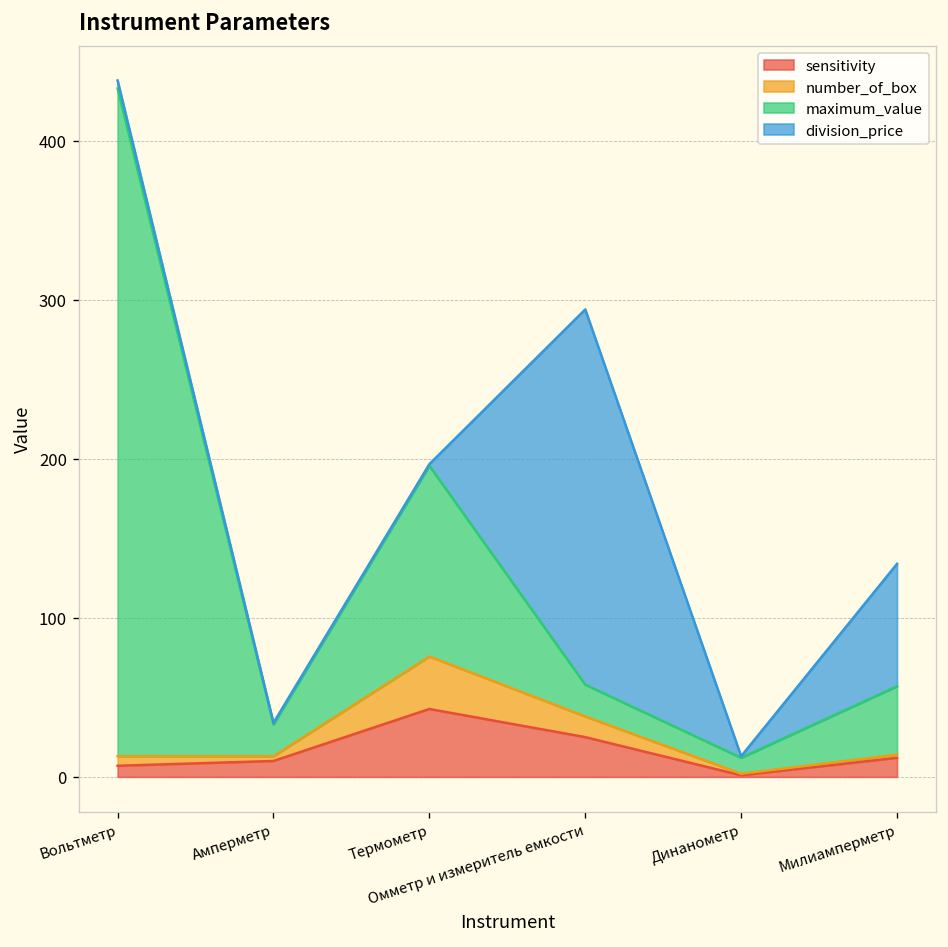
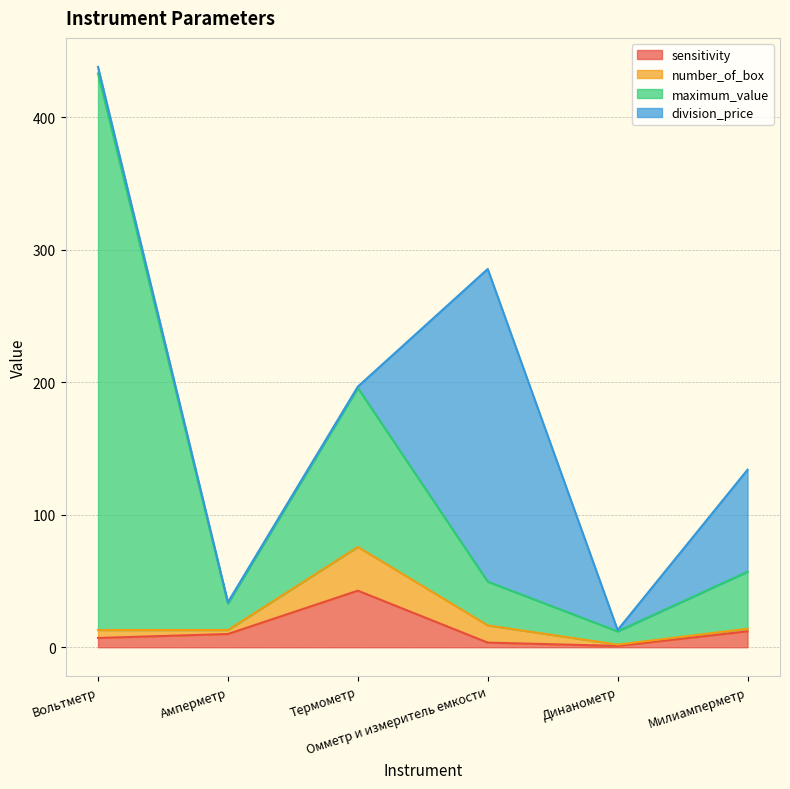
  {
    "sensitivity": {
      "Вольтметр": 7,
      "Амперметр": 10,
      "Термометр": 43,
-     "Омметр и измеритель емкости": 25,
+     "Омметр и измеритель емкости": 4,
      "Милиамперметр": 12
    },
    "number_of_box": {
      "Вольтметр": 6,
      "Амперметр": 3,
      "Термометр": 33,
      "Омметр и измеритель емкости": 13,
      "Милиамперметр": 2
    },
    "maximum_value": {
      "Вольтметр": 420,
-     "Омметр и измеритель емкости": 20,
+     "Омметр и измеритель емкости": 33,
      "Милиамперметр": 43
    },
    "division_price": {
      "Вольтметр": 5,
      "Омметр и измеритель емкости": 236,
      "Милиамперметр": 77
    }
  }
